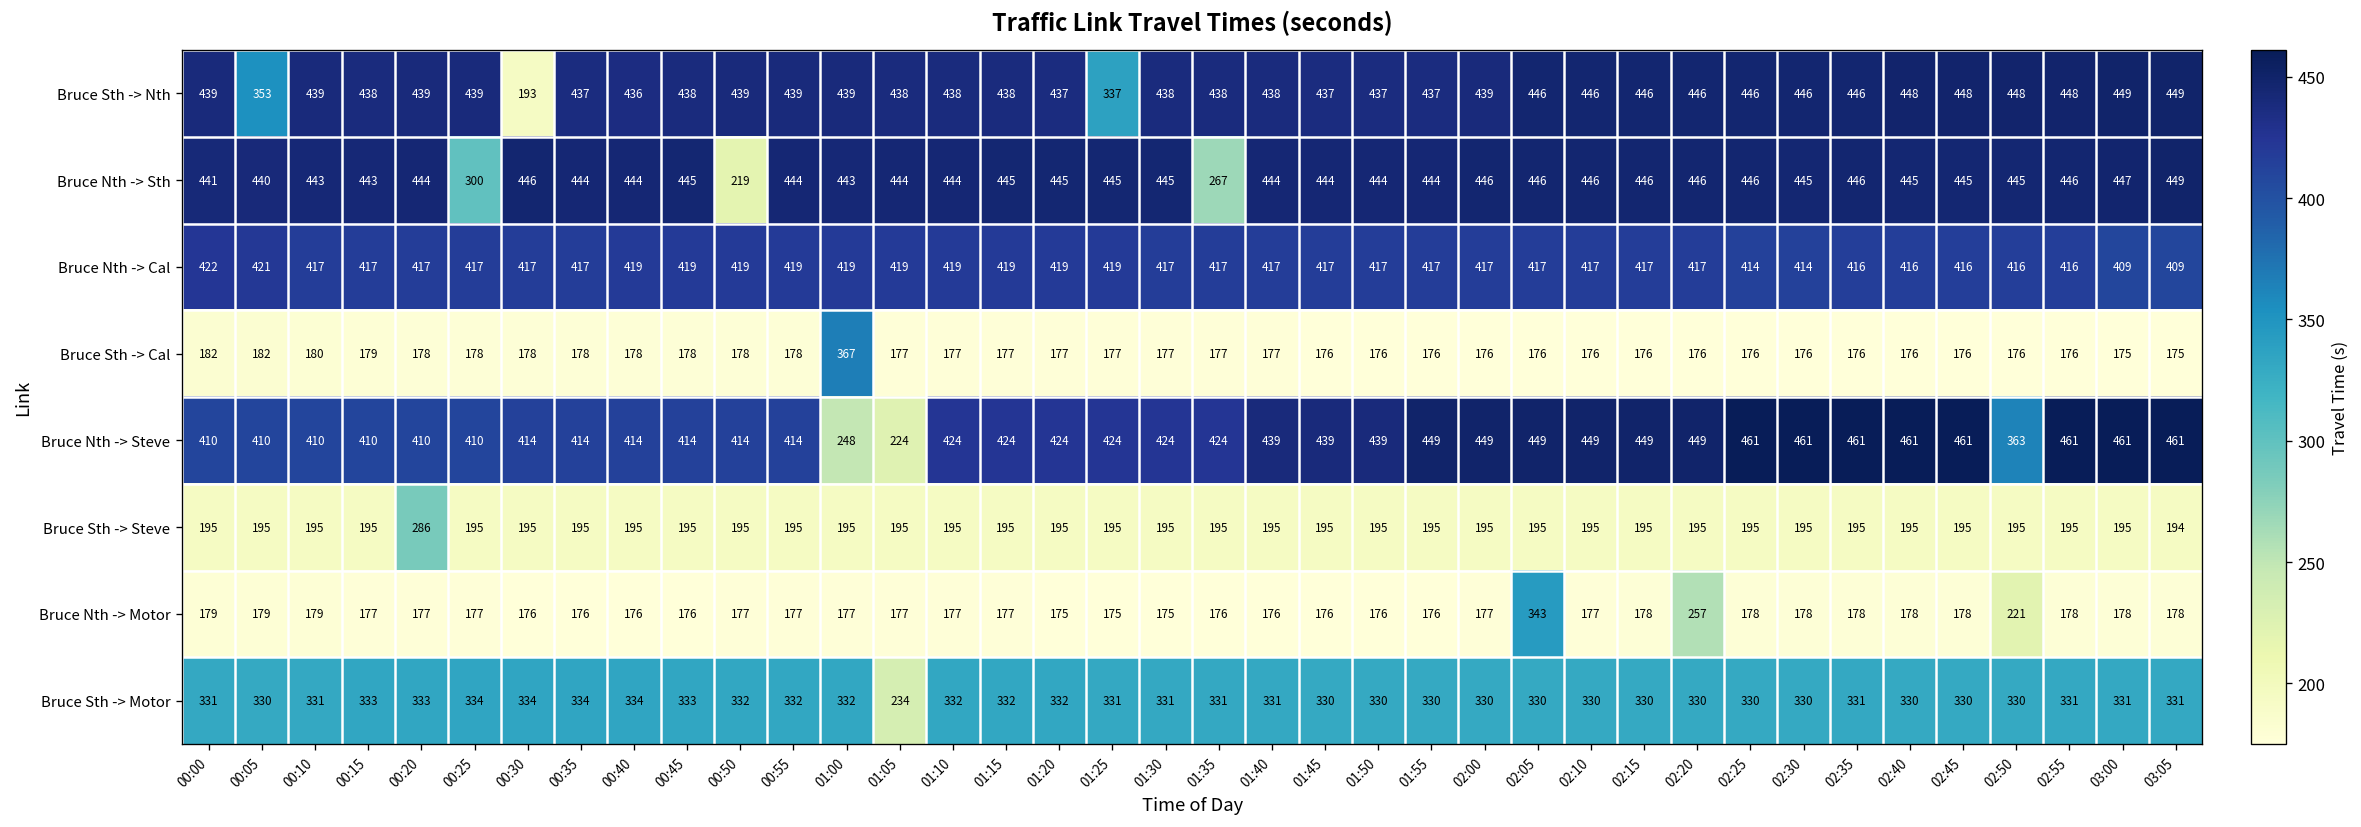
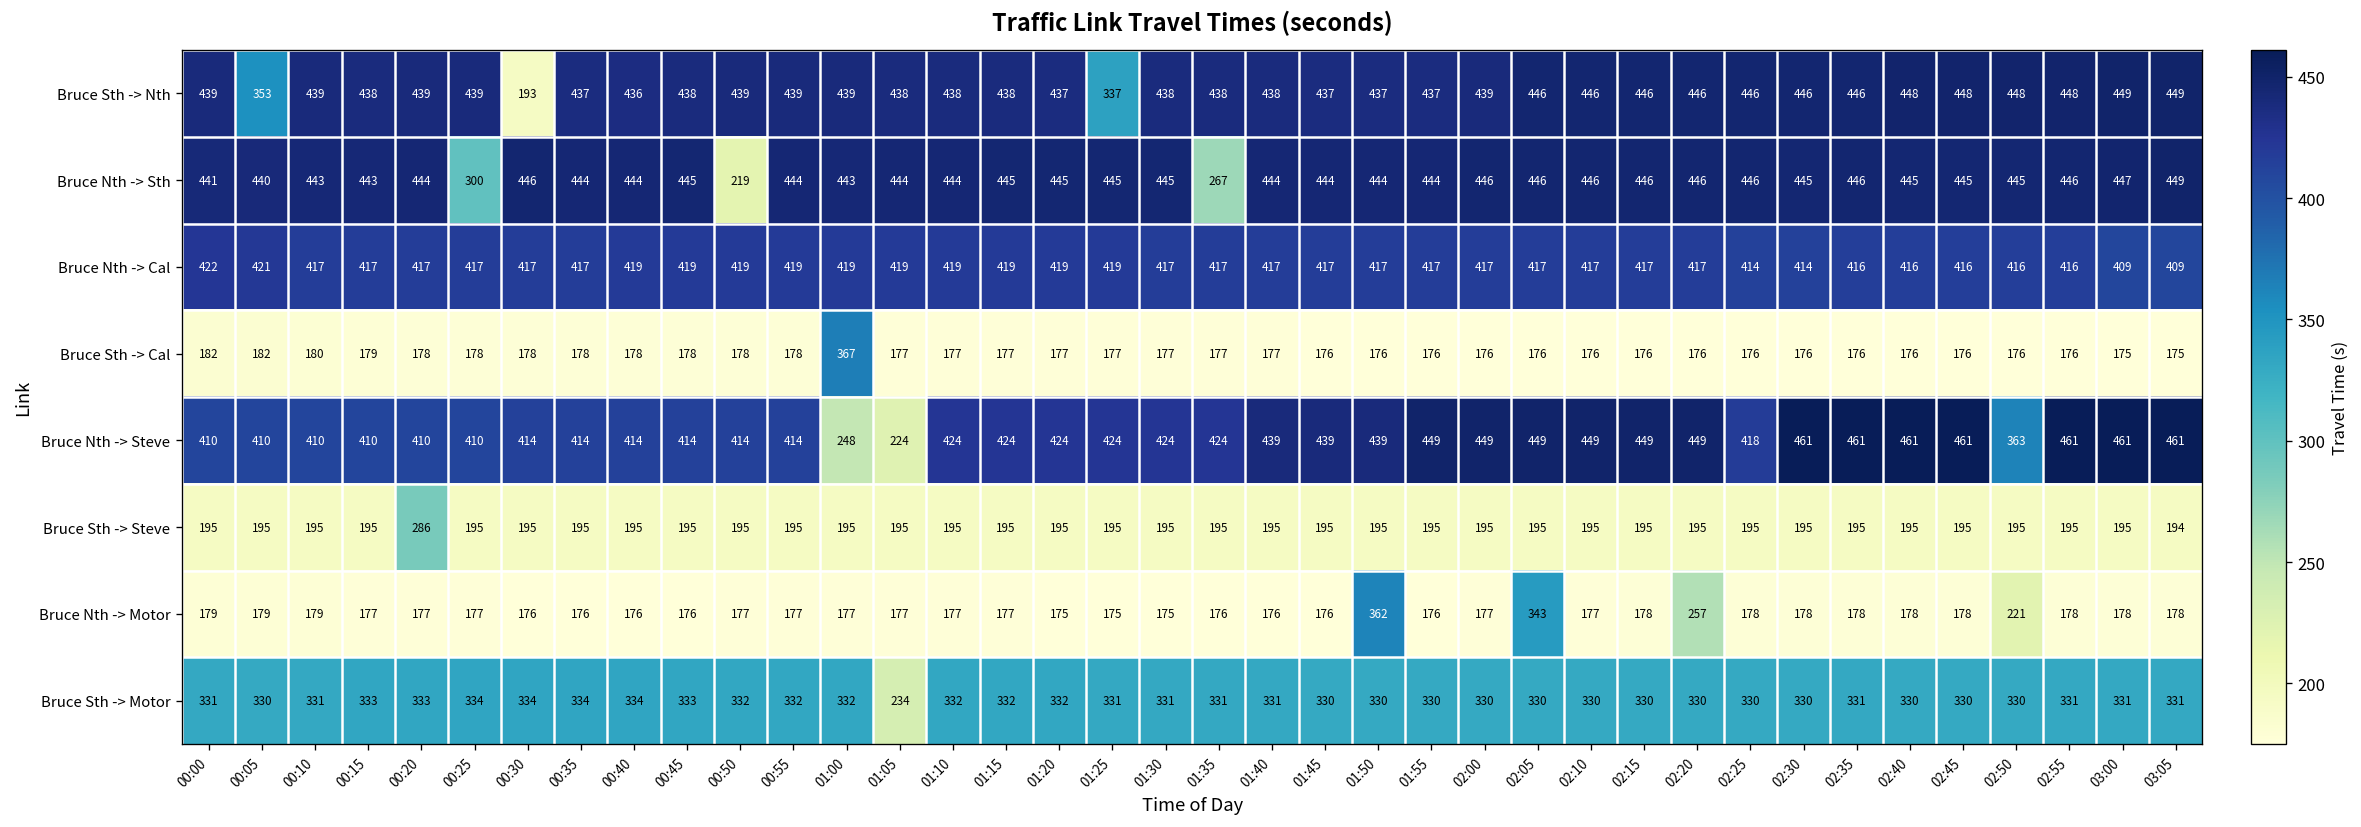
  {
    "Bruce Nth -> Steve": {
      "00:00": 410,
      "00:05": 410,
      "00:10": 410,
      "00:15": 410,
      "00:20": 410,
      "00:25": 410,
      "00:30": 414,
      "00:35": 414,
      "00:40": 414,
      "00:45": 414,
      "00:50": 414,
      "00:55": 414,
      "01:00": 248,
      "01:05": 224,
      "01:10": 424,
      "01:15": 424,
      "01:20": 424,
      "01:25": 424,
      "01:30": 424,
      "01:35": 424,
      "01:40": 439,
      "01:45": 439,
      "01:50": 439,
      "01:55": 449,
      "02:00": 449,
      "02:05": 449,
      "02:10": 449,
      "02:15": 449,
      "02:20": 449,
-     "02:25": 461,
+     "02:25": 418,
      "02:30": 461,
      "02:35": 461,
      "02:40": 461,
      "02:45": 461,
      "02:50": 363,
      "02:55": 461,
      "03:00": 461,
      "03:05": 461
    },
    "Bruce Nth -> Motor": {
      "00:00": 179,
      "00:05": 179,
      "00:10": 179,
      "00:15": 177,
      "00:20": 177,
      "00:25": 177,
      "00:30": 176,
      "00:35": 176,
      "00:40": 176,
      "00:45": 176,
      "00:50": 177,
      "00:55": 177,
      "01:00": 177,
      "01:05": 177,
      "01:10": 177,
      "01:15": 177,
      "01:20": 175,
      "01:25": 175,
      "01:30": 175,
      "01:35": 176,
      "01:40": 176,
      "01:45": 176,
-     "01:50": 176,
+     "01:50": 362,
      "01:55": 176,
      "02:00": 177,
      "02:05": 343,
      "02:10": 177,
      "02:15": 178,
      "02:20": 257,
      "02:25": 178,
      "02:30": 178,
      "02:35": 178,
      "02:40": 178,
      "02:45": 178,
      "02:50": 221,
      "02:55": 178,
      "03:00": 178,
      "03:05": 178
    }
  }
